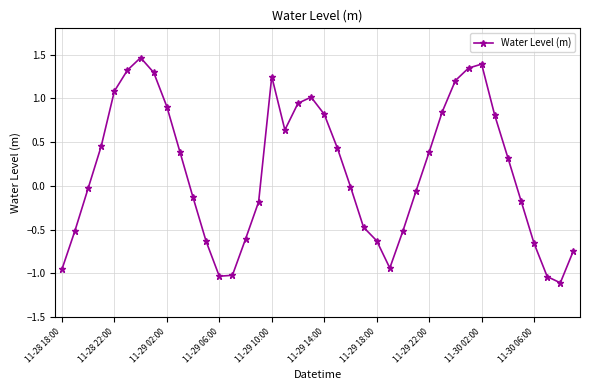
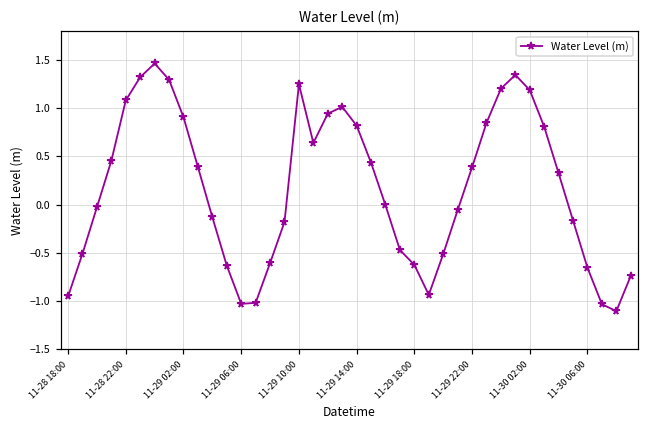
  {
    "11-28 18:00": -1.0,
    "11-28 22:00": 1.1,
    "11-29 02:00": 0.9,
    "11-29 06:00": -1.0,
    "11-29 10:00": 1.2,
    "11-29 14:00": 0.8,
    "11-29 18:00": -0.6,
    "11-29 22:00": 0.4,
-   "11-30 02:00": 1.4,
+   "11-30 02:00": 1.2,
    "11-30 06:00": -0.7
  }
